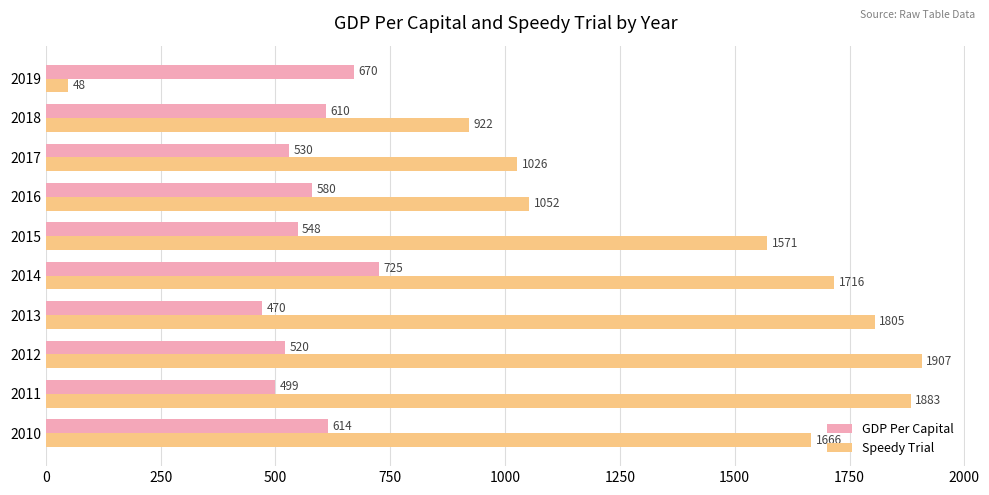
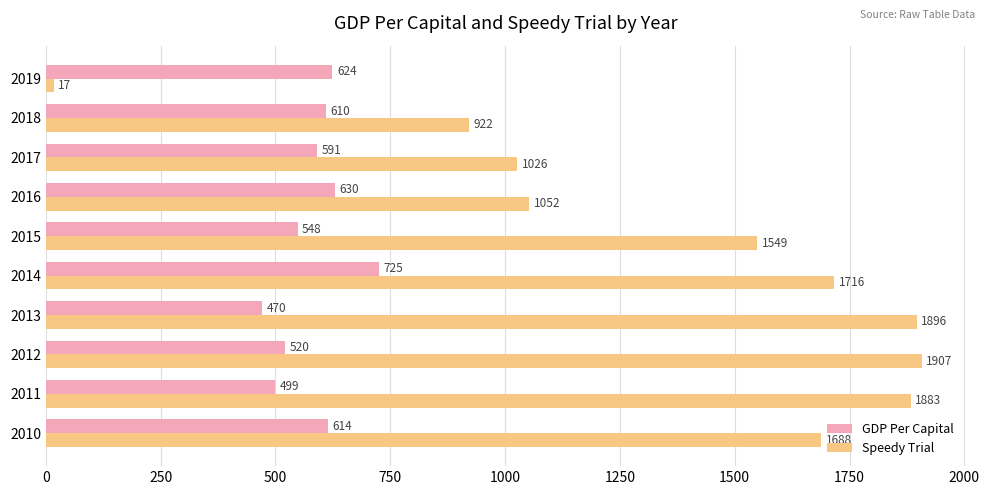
  {
    "GDP Per Capital": {
-     "2019": 670,
+     "2019": 624,
      "2018": 610,
-     "2017": 530,
-     "2016": 580,
+     "2017": 591,
+     "2016": 630,
      "2015": 548,
      "2014": 725,
      "2013": 470,
      "2012": 520,
      "2011": 499,
      "2010": 614
    },
    "Speedy Trial": {
-     "2019": 48,
+     "2019": 17,
      "2018": 922,
      "2017": 1026,
      "2016": 1052,
-     "2015": 1571,
+     "2015": 1549,
      "2014": 1716,
-     "2013": 1805,
+     "2013": 1896,
      "2012": 1907,
      "2011": 1883,
-     "2010": 1666
+     "2010": 1688
    }
  }
